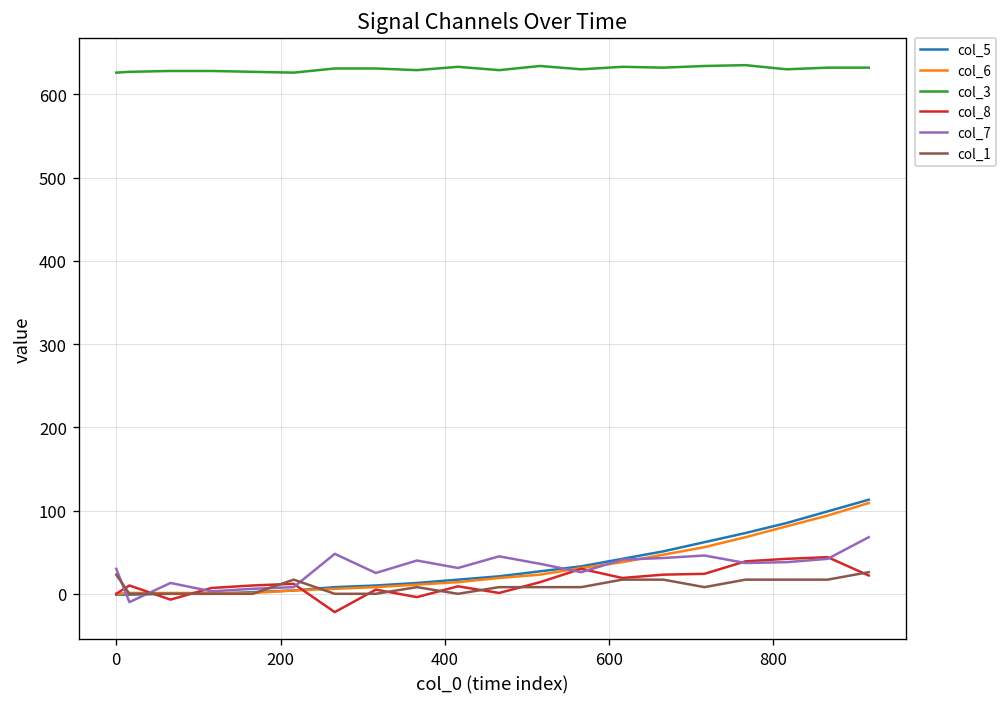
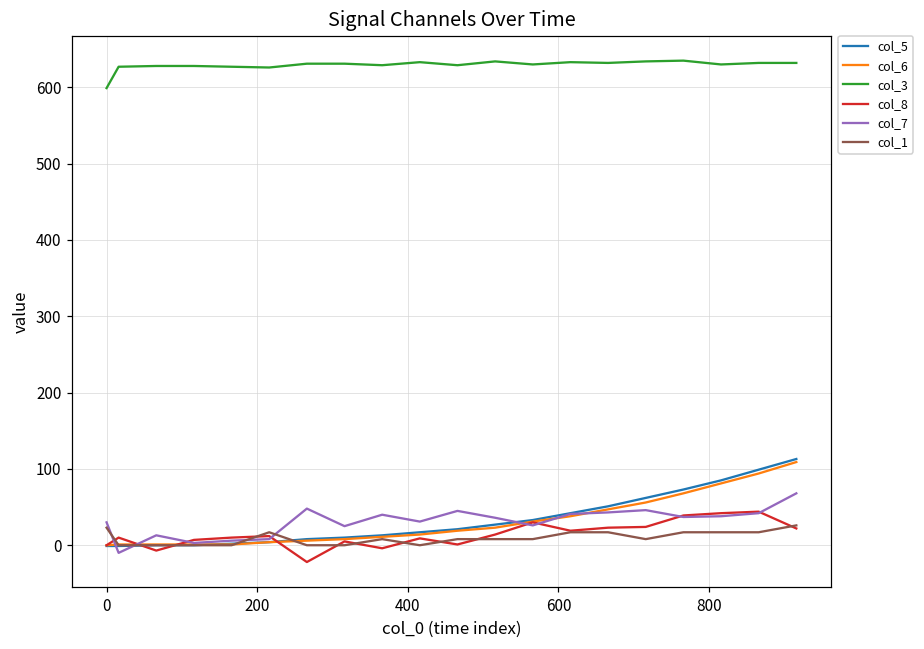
  {
    "col_3": {
-     "0": 630
+     "0": 600
    },
    "col_7": {
      "0": 30
    },
    "col_1": {
      "0": 20
    }
  }
